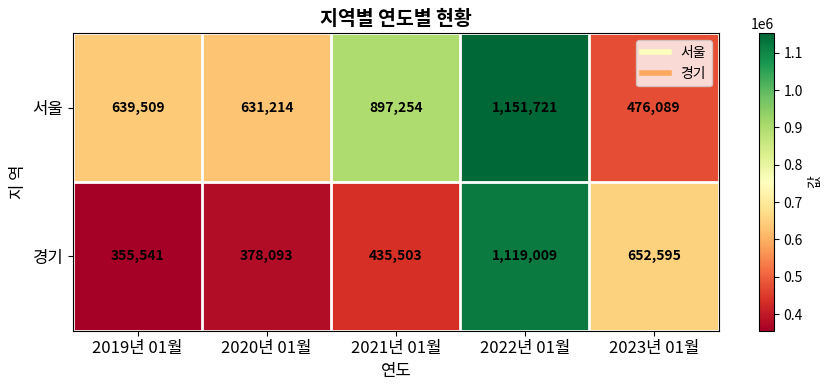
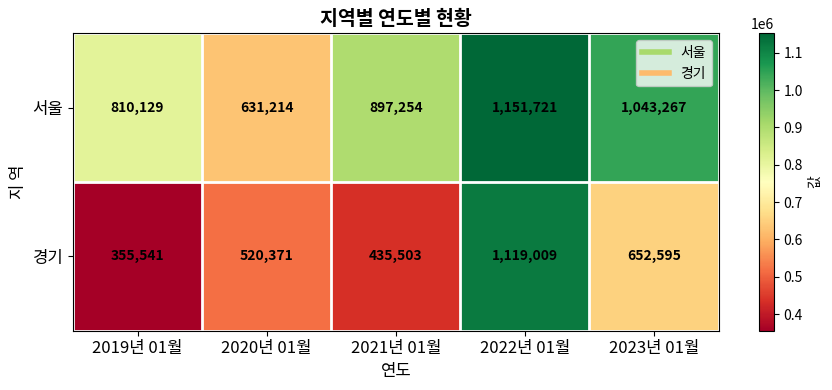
  {
    "서울": {
-     "2019년 01월": "639,509",
+     "2019년 01월": "810,129",
      "2020년 01월": "631,214",
      "2021년 01월": "897,254",
      "2022년 01월": "1,151,721",
-     "2023년 01월": "476,089"
+     "2023년 01월": "1,043,267"
    },
    "경기": {
      "2019년 01월": "355,541",
-     "2020년 01월": "378,093",
+     "2020년 01월": "520,371",
      "2021년 01월": "435,503",
      "2022년 01월": "1,119,009",
      "2023년 01월": "652,595"
    }
  }
